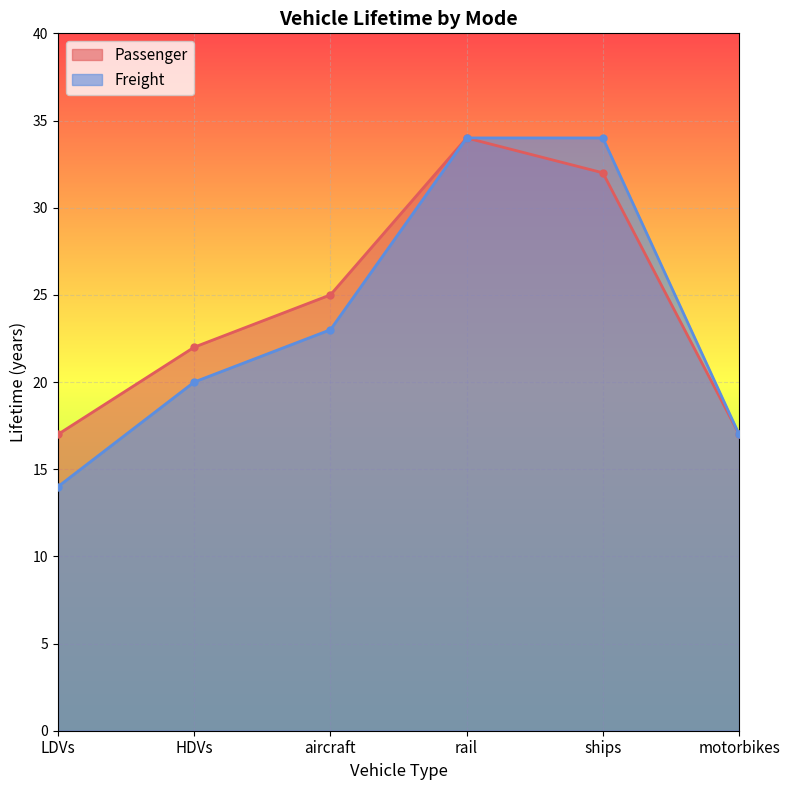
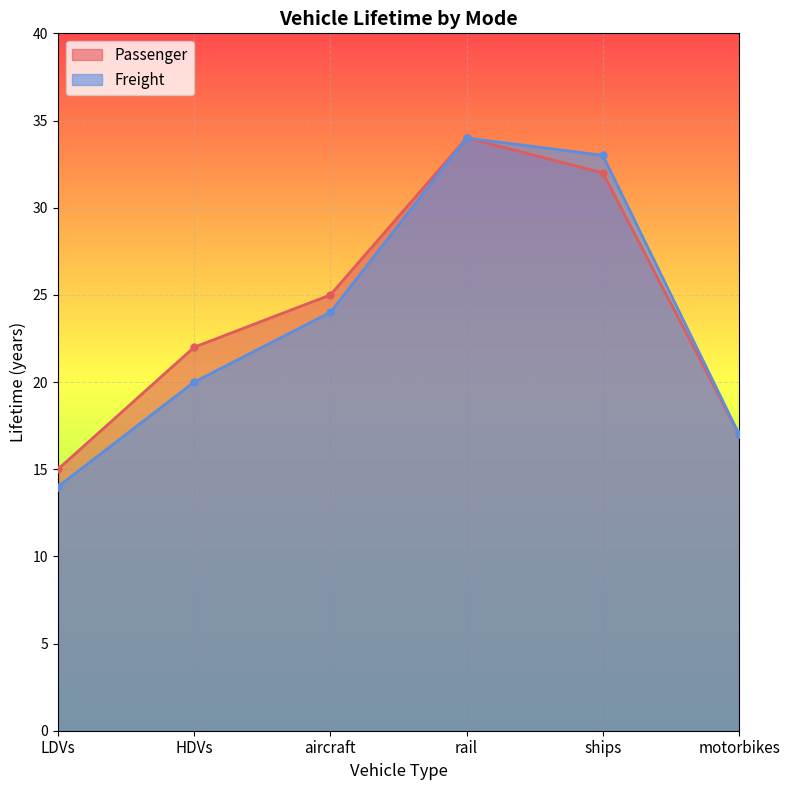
  {
    "Passenger": {
-     "LDVs": 17,
+     "LDVs": 15,
      "HDVs": 22,
      "aircraft": 25,
      "ships": 32
    },
    "Freight": {
      "LDVs": 14,
      "HDVs": 20,
-     "aircraft": 23,
-     "ships": 34
+     "aircraft": 24,
+     "ships": 33
    }
  }
